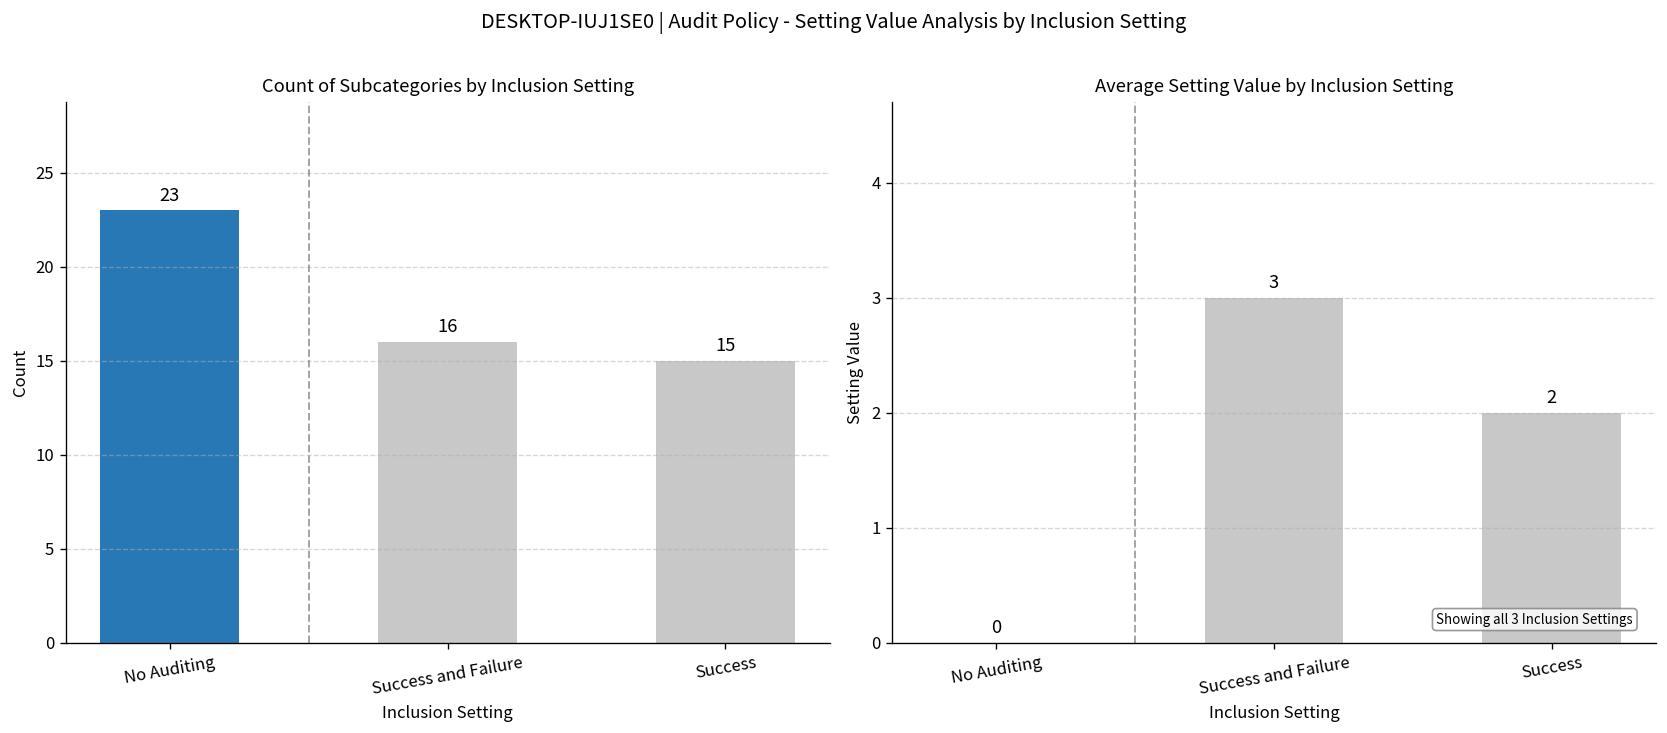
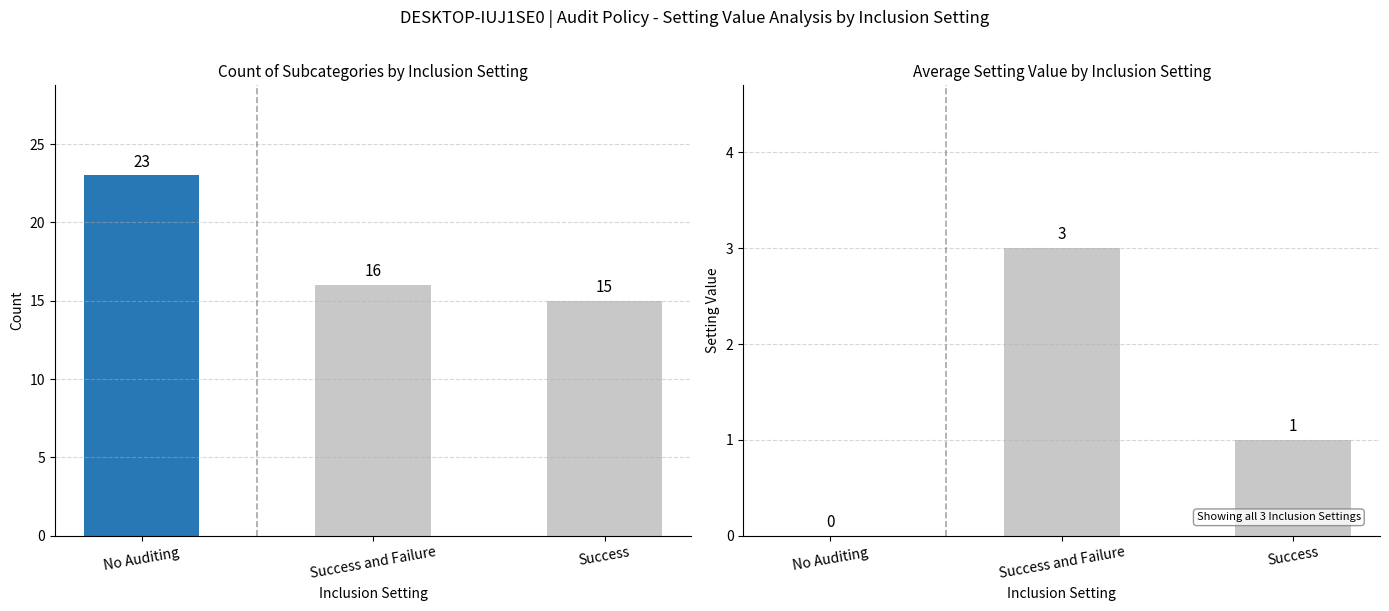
  {
    "Count of Subcategories by Inclusion Setting": {
      "No Auditing": 23,
      "Success and Failure": 16,
      "Success": 15
    },
    "Average Setting Value by Inclusion Setting": {
      "No Auditing": 0,
      "Success and Failure": 3,
-     "Success": 2
+     "Success": 1
    }
  }
